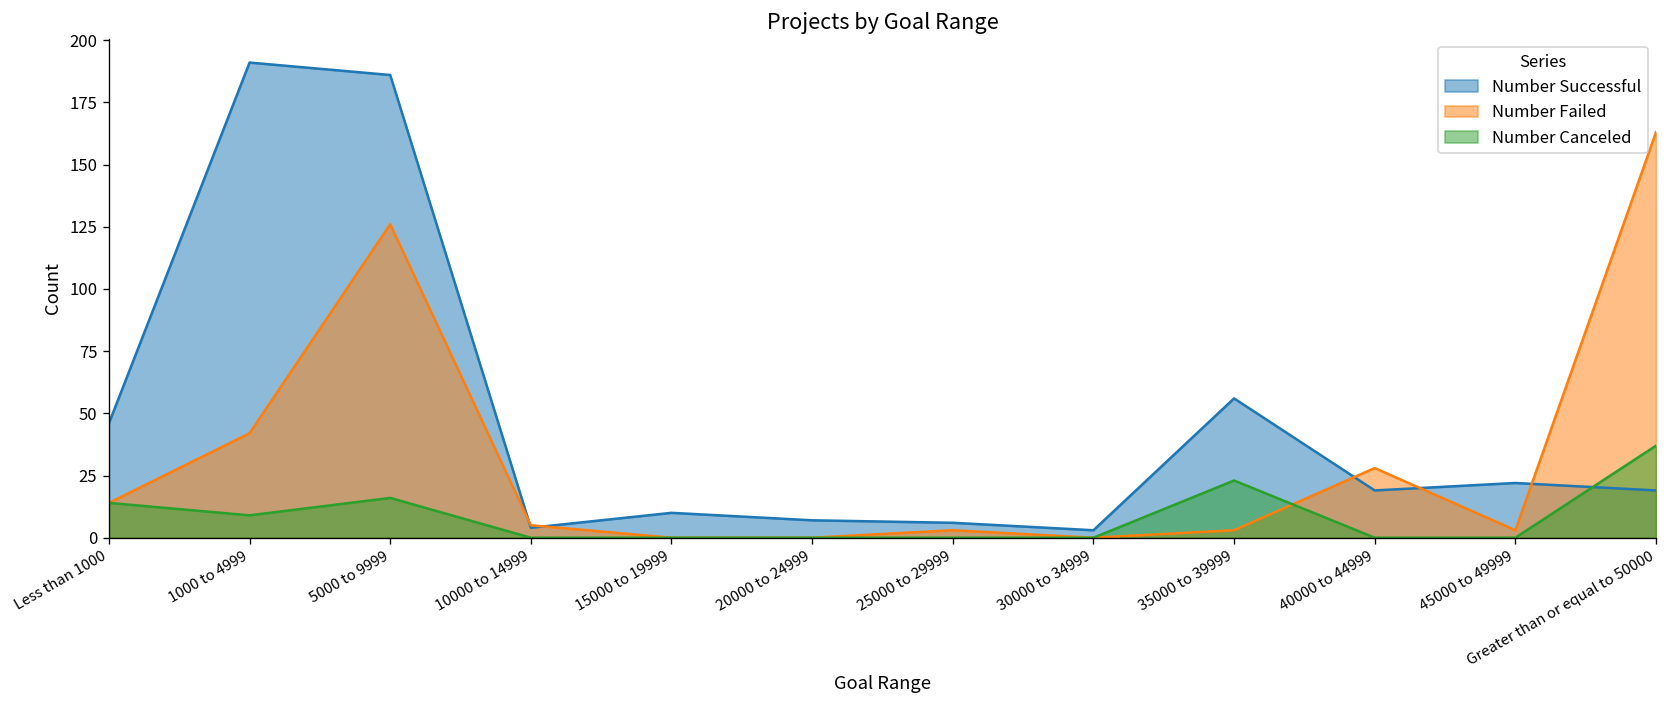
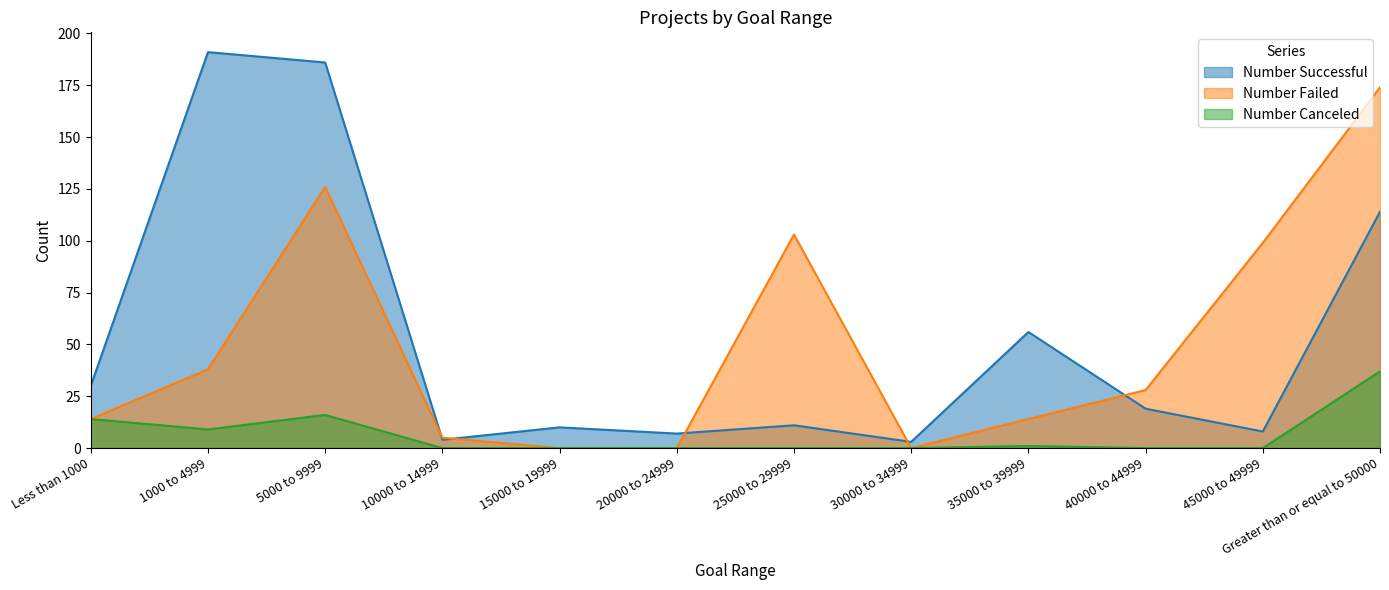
  {
    "Number Successful": {
-     "Less than 1000": 46,
+     "Less than 1000": 30,
      "1000 to 4999": 191,
      "5000 to 9999": 186,
      "15000 to 19999": 10,
      "20000 to 24999": 7,
-     "25000 to 29999": 6,
+     "25000 to 29999": 11,
      "30000 to 34999": 3,
      "35000 to 39999": 56,
      "40000 to 44999": 19,
-     "45000 to 49999": 22,
-     "Greater than or equal to 50000": 19
+     "45000 to 49999": 8,
+     "Greater than or equal to 50000": 114
    },
    "Number Failed": {
-     "1000 to 4999": 42,
+     "1000 to 4999": 38,
      "5000 to 9999": 126,
-     "25000 to 29999": 3,
-     "35000 to 39999": 3,
+     "25000 to 29999": 103,
+     "35000 to 39999": 14,
      "40000 to 44999": 28,
-     "45000 to 49999": 3,
-     "Greater than or equal to 50000": 163
+     "45000 to 49999": 99,
+     "Greater than or equal to 50000": 174
    },
    "Number Canceled": {
      "1000 to 4999": 9,
      "5000 to 9999": 16,
      "10000 to 14999": 0,
      "25000 to 29999": 0,
-     "35000 to 39999": 23,
+     "35000 to 39999": 1,
      "40000 to 44999": 0,
      "45000 to 49999": 0,
      "Greater than or equal to 50000": 37
    }
  }
